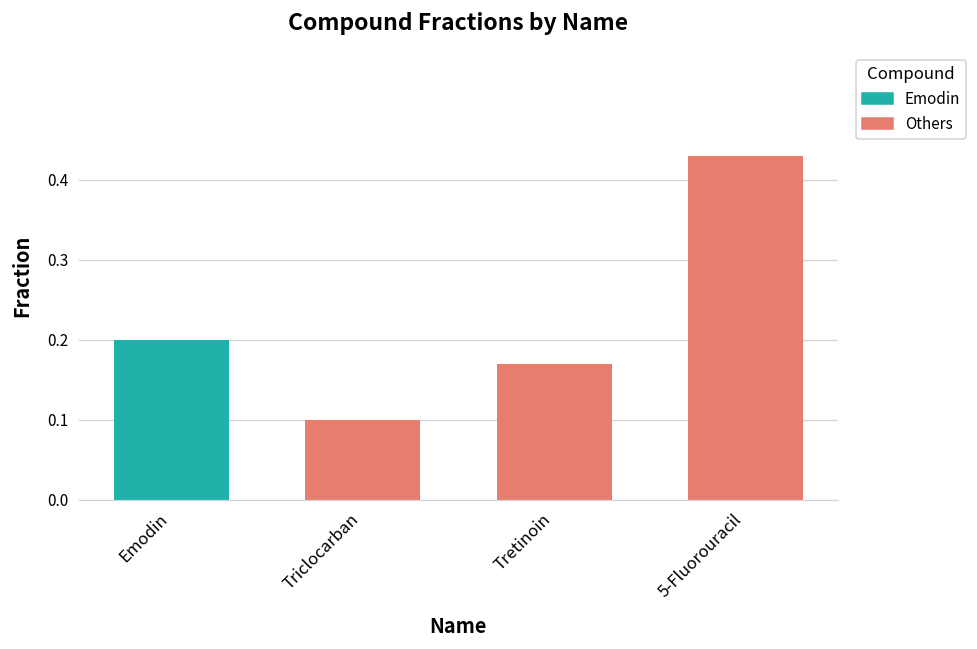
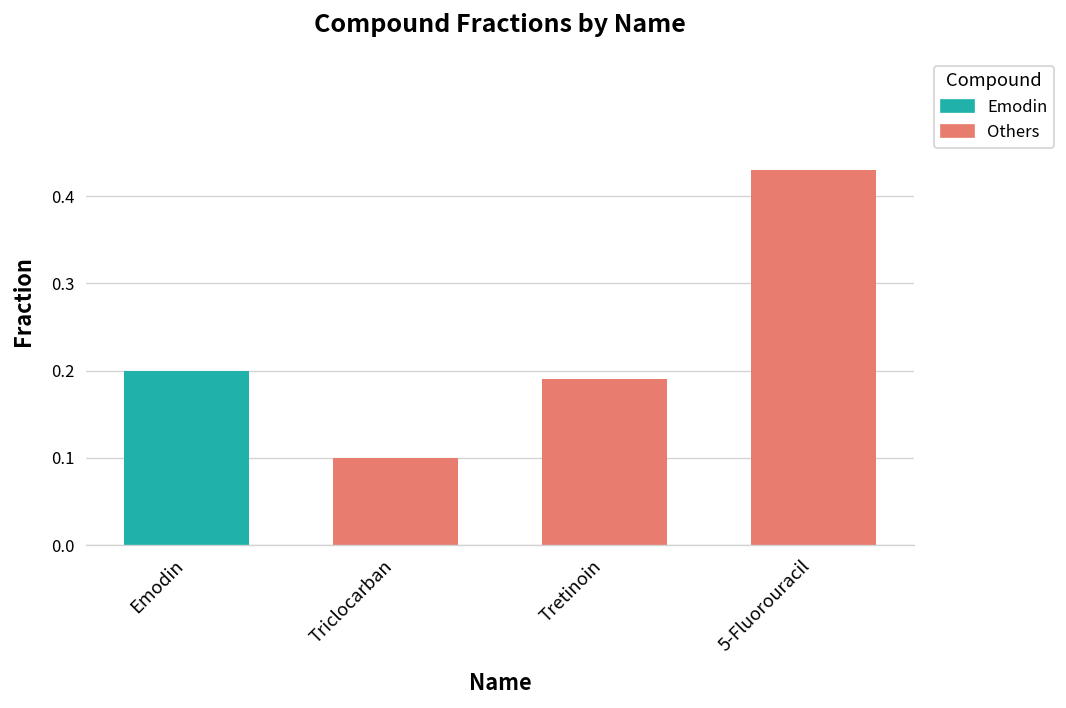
  {
    "Emodin": 0.20,
    "Triclocarban": 0.10,
-   "Tretinoin": 0.17,
+   "Tretinoin": 0.19,
    "5-Fluorouracil": 0.43
  }
